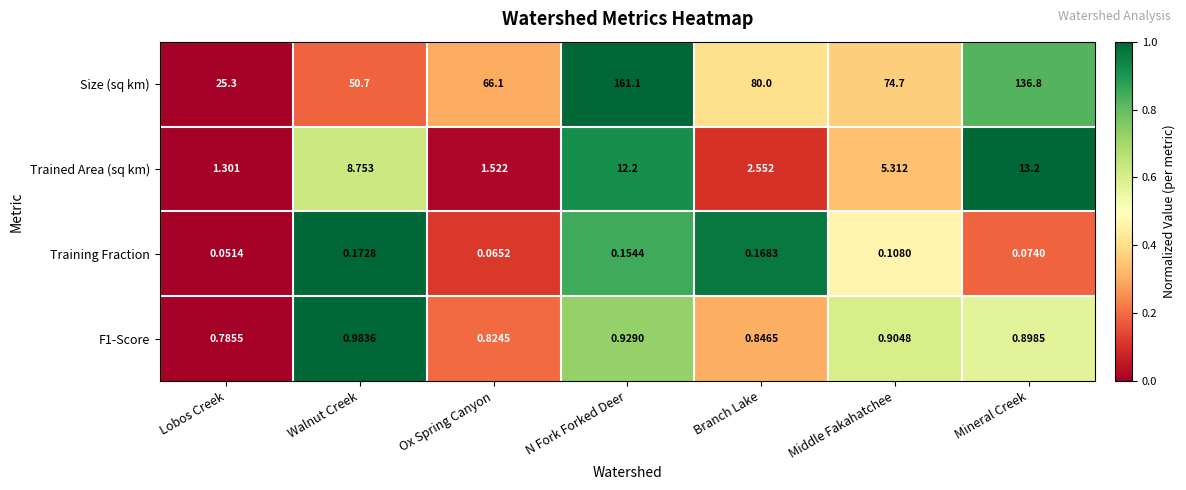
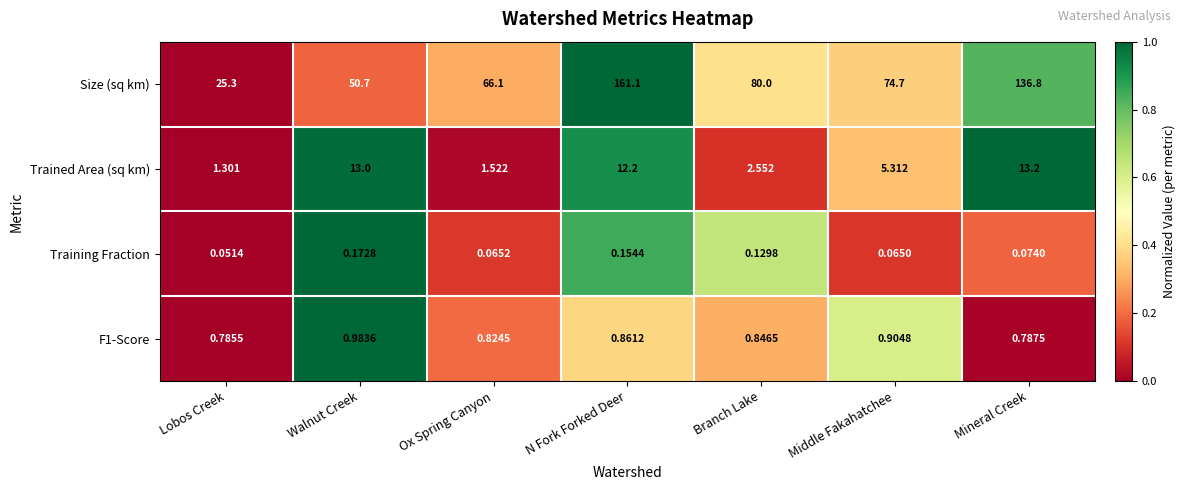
  {
    "Size (sq km)": {
      "Lobos Creek": 25.3,
      "Walnut Creek": 50.7,
      "Ox Spring Canyon": 66.1,
      "N Fork Forked Deer": 161.1,
      "Branch Lake": 80.0,
      "Middle Fakahatchee": 74.7,
      "Mineral Creek": 136.8
    },
    "Trained Area (sq km)": {
      "Lobos Creek": 1.301,
-     "Walnut Creek": 8.753,
+     "Walnut Creek": 13.0,
      "Ox Spring Canyon": 1.522,
      "N Fork Forked Deer": 12.2,
      "Branch Lake": 2.552,
      "Middle Fakahatchee": 5.312,
      "Mineral Creek": 13.2
    },
    "Training Fraction": {
      "Lobos Creek": 0.0514,
      "Walnut Creek": 0.1728,
      "Ox Spring Canyon": 0.0652,
      "N Fork Forked Deer": 0.1544,
-     "Branch Lake": 0.1683,
-     "Middle Fakahatchee": 0.1080,
+     "Branch Lake": 0.1298,
+     "Middle Fakahatchee": 0.0650,
      "Mineral Creek": 0.0740
    },
    "F1-Score": {
      "Lobos Creek": 0.7855,
      "Walnut Creek": 0.9836,
      "Ox Spring Canyon": 0.8245,
-     "N Fork Forked Deer": 0.9290,
+     "N Fork Forked Deer": 0.8612,
      "Branch Lake": 0.8465,
      "Middle Fakahatchee": 0.9048,
-     "Mineral Creek": 0.8985
+     "Mineral Creek": 0.7875
    }
  }
